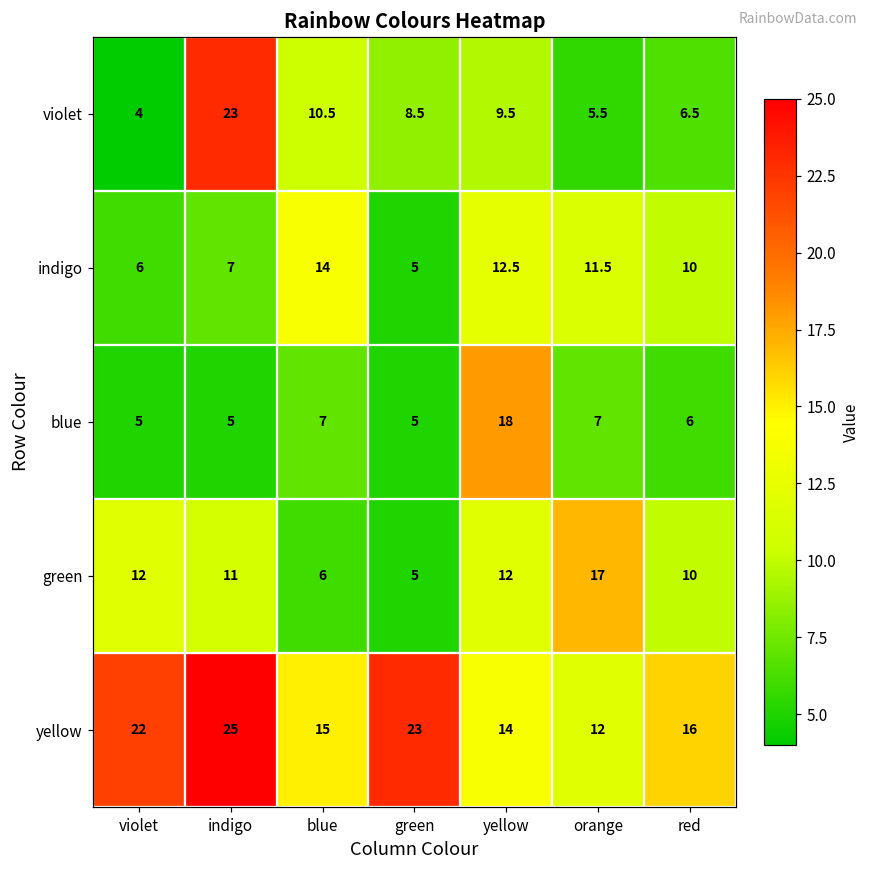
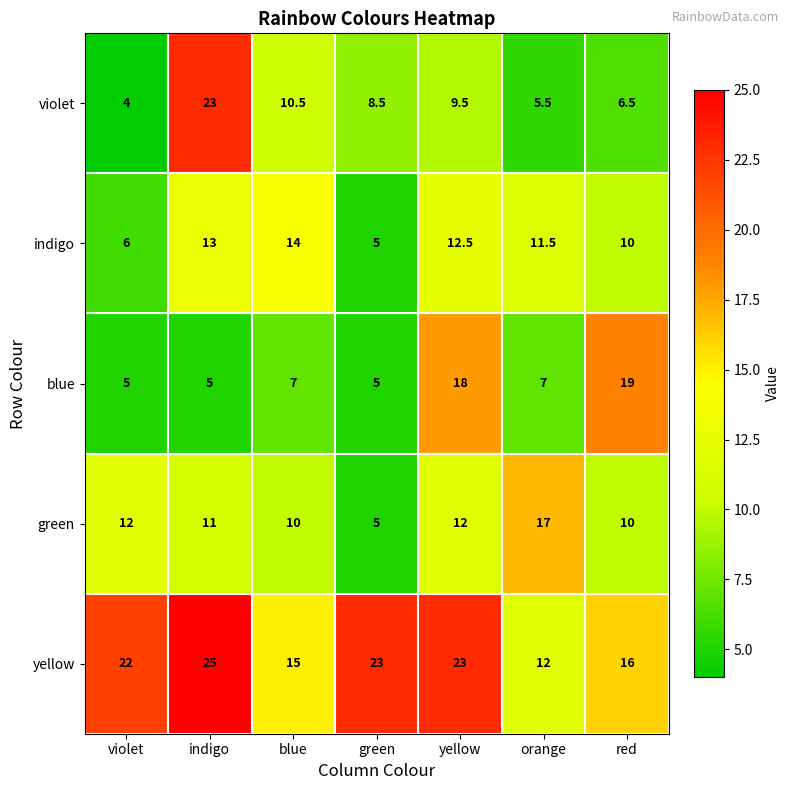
  {
    "violet": {
      "violet": 4,
      "indigo": 23,
      "blue": 10.5,
      "green": 8.5,
      "yellow": 9.5,
      "orange": 5.5,
      "red": 6.5
    },
    "indigo": {
      "violet": 6,
-     "indigo": 7,
+     "indigo": 13,
      "blue": 14,
      "green": 5,
      "yellow": 12.5,
      "orange": 11.5,
      "red": 10
    },
    "blue": {
      "violet": 5,
      "indigo": 5,
      "blue": 7,
      "green": 5,
      "yellow": 18,
      "orange": 7,
-     "red": 6
+     "red": 19
    },
    "green": {
      "violet": 12,
      "indigo": 11,
-     "blue": 6,
+     "blue": 10,
      "green": 5,
      "yellow": 12,
      "orange": 17,
      "red": 10
    },
    "yellow": {
      "violet": 22,
      "indigo": 25,
      "blue": 15,
      "green": 23,
-     "yellow": 14,
+     "yellow": 23,
      "orange": 12,
      "red": 16
    }
  }
